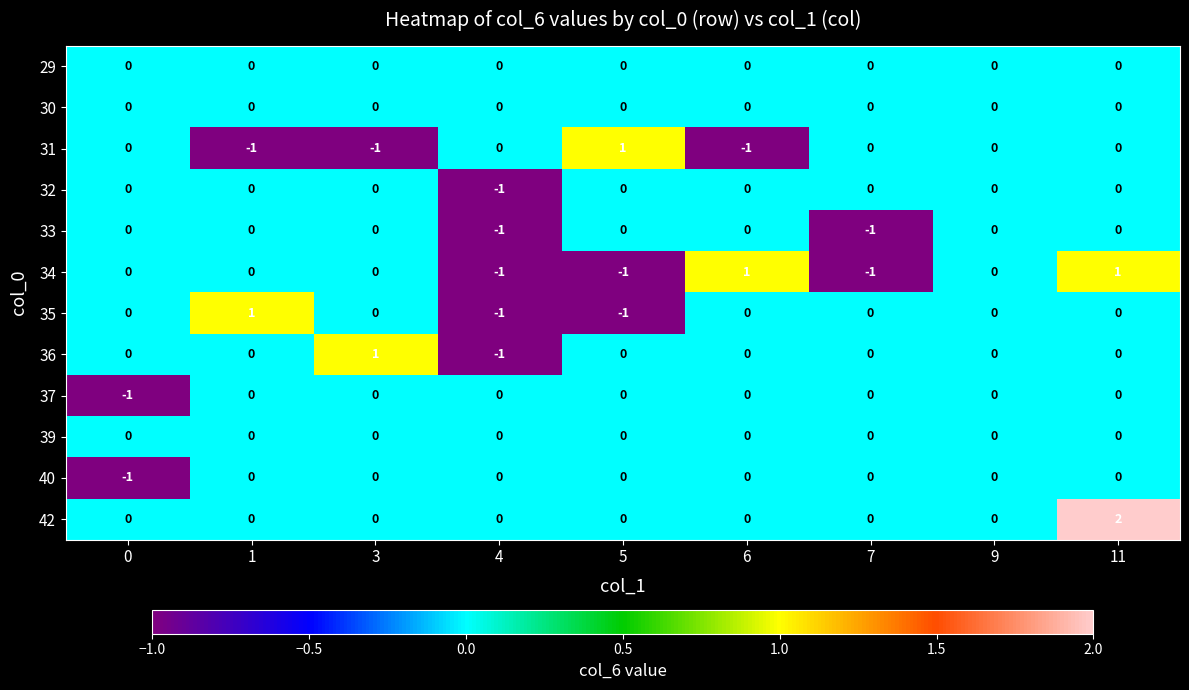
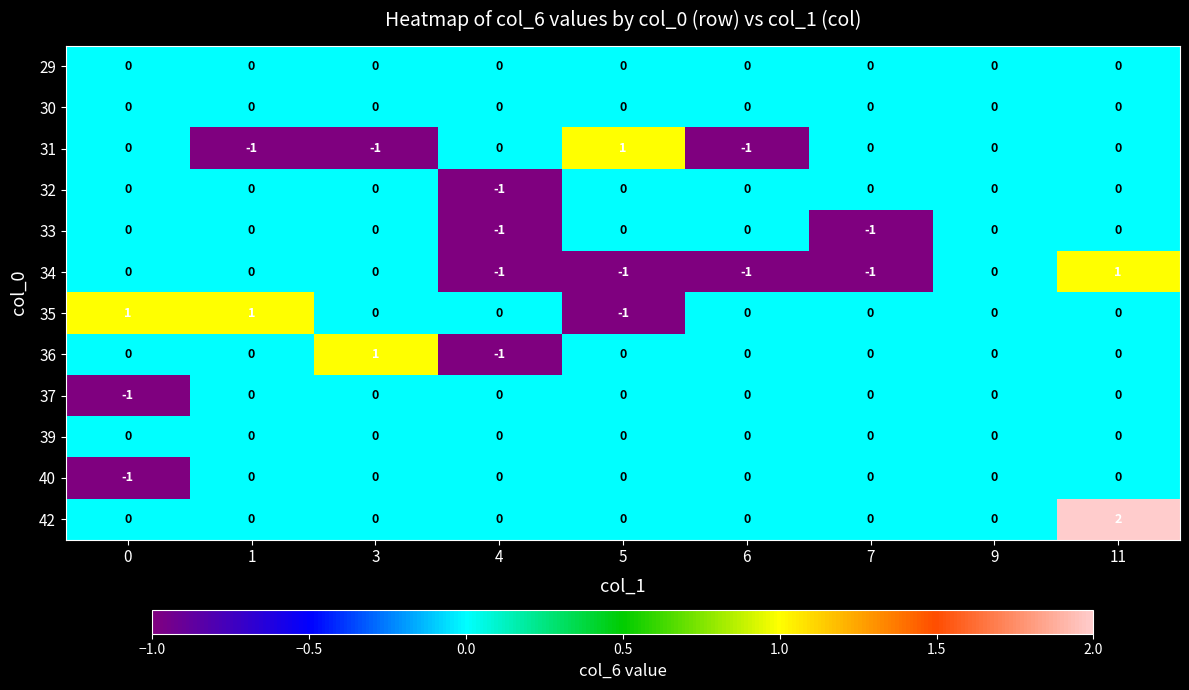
  {
    "29": {
      "0": 0,
      "1": 0,
      "3": 0,
      "4": 0,
      "5": 0,
      "6": 0,
      "7": 0,
      "9": 0,
      "11": 0
    },
    "30": {
      "0": 0,
      "1": 0,
      "3": 0,
      "4": 0,
      "5": 0,
      "6": 0,
      "7": 0,
      "9": 0,
      "11": 0
    },
    "31": {
      "0": 0,
      "1": -1,
      "3": -1,
      "4": 0,
      "5": 1,
      "6": -1,
      "7": 0,
      "9": 0,
      "11": 0
    },
    "32": {
      "0": 0,
      "1": 0,
      "3": 0,
      "4": -1,
      "5": 0,
      "6": 0,
      "7": 0,
      "9": 0,
      "11": 0
    },
    "33": {
      "0": 0,
      "1": 0,
      "3": 0,
      "4": -1,
      "5": 0,
      "6": 0,
      "7": -1,
      "9": 0,
      "11": 0
    },
    "34": {
      "0": 0,
      "1": 0,
      "3": 0,
      "4": -1,
      "5": -1,
-     "6": 1,
+     "6": -1,
      "7": -1,
      "9": 0,
      "11": 1
    },
    "35": {
-     "0": 0,
+     "0": 1,
      "1": 1,
      "3": 0,
-     "4": -1,
+     "4": 0,
      "5": -1,
      "6": 0,
      "7": 0,
      "9": 0,
      "11": 0
    },
    "36": {
      "0": 0,
      "1": 0,
      "3": 1,
      "4": -1,
      "5": 0,
      "6": 0,
      "7": 0,
      "9": 0,
      "11": 0
    },
    "37": {
      "0": -1,
      "1": 0,
      "3": 0,
      "4": 0,
      "5": 0,
      "6": 0,
      "7": 0,
      "9": 0,
      "11": 0
    },
    "39": {
      "0": 0,
      "1": 0,
      "3": 0,
      "4": 0,
      "5": 0,
      "6": 0,
      "7": 0,
      "9": 0,
      "11": 0
    },
    "40": {
      "0": -1,
      "1": 0,
      "3": 0,
      "4": 0,
      "5": 0,
      "6": 0,
      "7": 0,
      "9": 0,
      "11": 0
    },
    "42": {
      "0": 0,
      "1": 0,
      "3": 0,
      "4": 0,
      "5": 0,
      "6": 0,
      "7": 0,
      "9": 0,
      "11": 2
    }
  }
